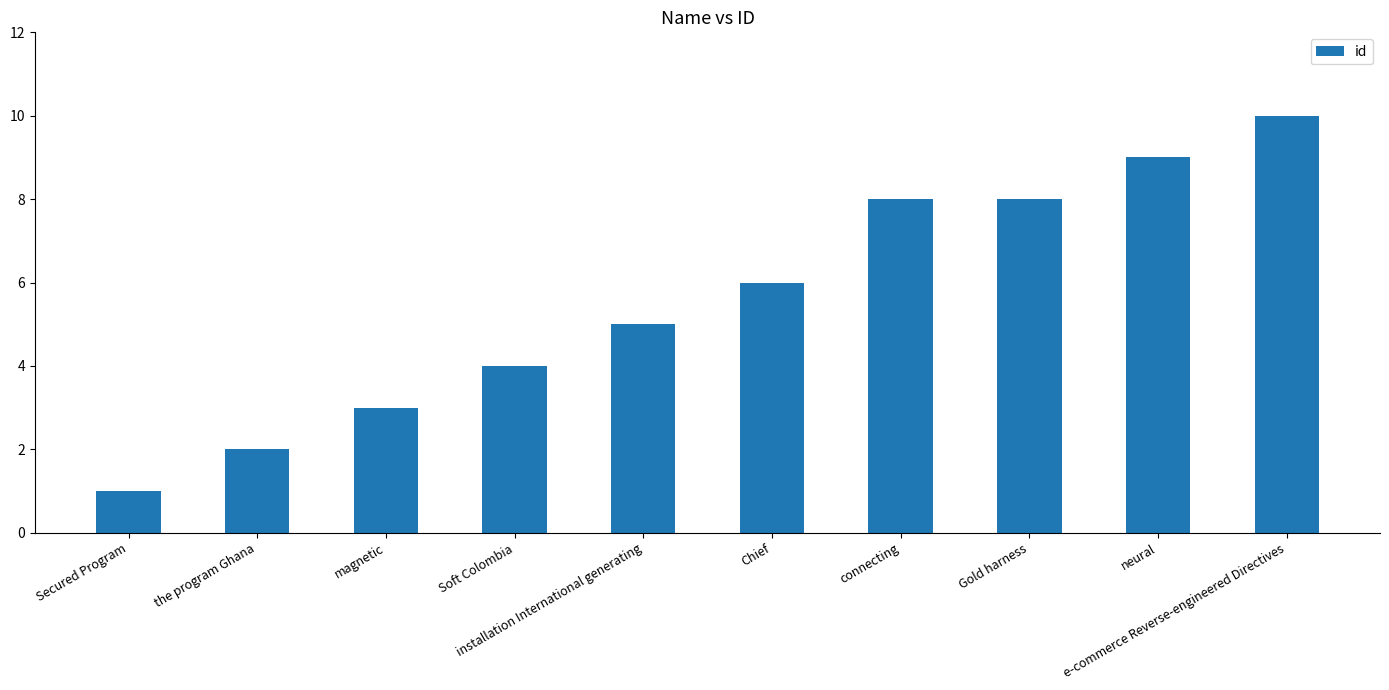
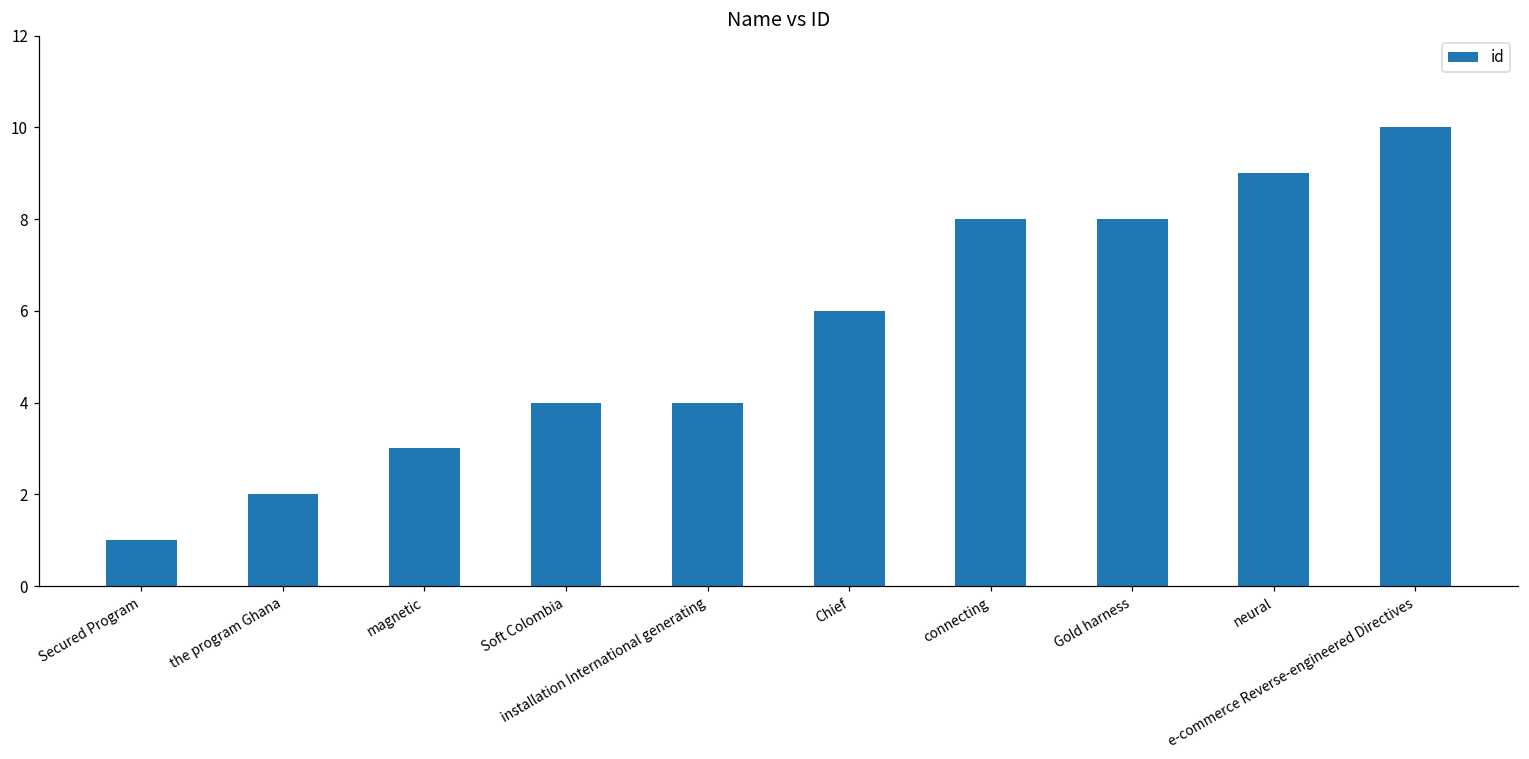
  {
    "Secured Program": 1,
    "the program Ghana": 2,
    "magnetic": 3,
    "Soft Colombia": 4,
-   "installation International generating": 5,
+   "installation International generating": 4,
    "Chief": 6,
    "connecting": 8,
    "Gold harness": 8,
    "neural": 9,
    "e-commerce Reverse-engineered Directives": 10
  }
